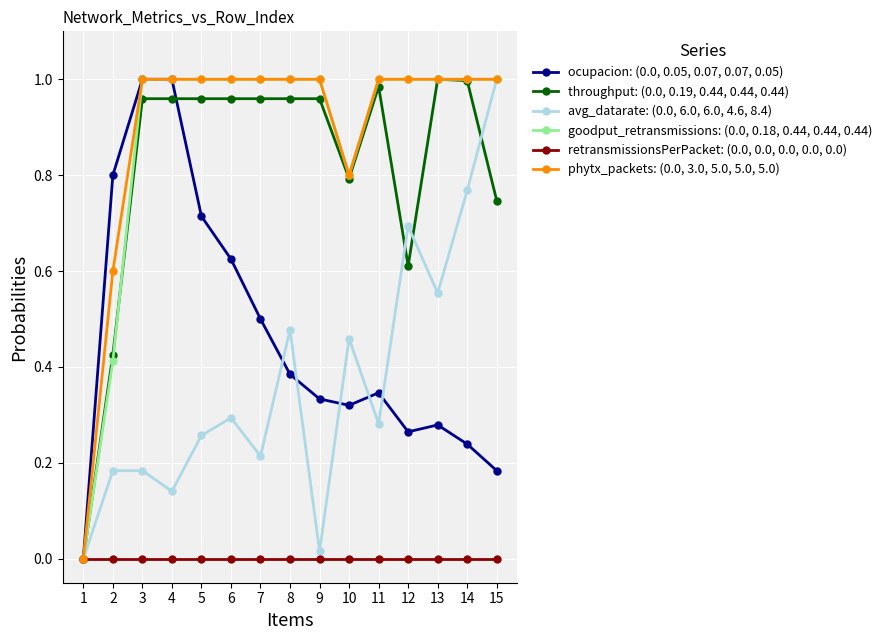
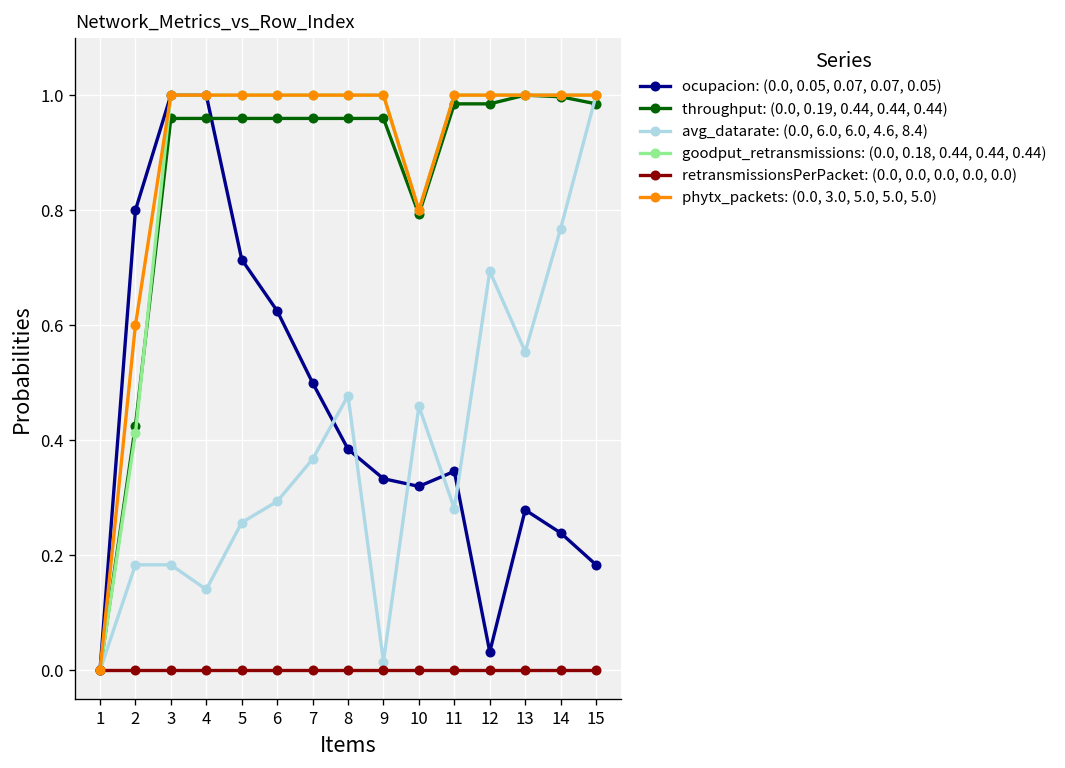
  {
    "ocupacion: (0.0, 0.05, 0.07, 0.07, 0.05)": {
      "2": 0.80,
      "5": 0.71,
      "6": 0.63,
      "7": 0.50,
      "8": 0.38,
      "9": 0.33,
      "10": 0.32,
      "11": 0.35,
-     "12": 0.26,
+     "12": 0.03,
      "13": 0.28,
      "14": 0.24,
      "15": 0.18
    },
    "throughput: (0.0, 0.19, 0.44, 0.44, 0.44)": {
      "2": 0.43,
      "3": 0.96,
      "4": 0.96,
      "5": 0.96,
      "6": 0.96,
      "7": 0.96,
      "8": 0.96,
      "9": 0.96,
      "10": 0.79,
      "11": 0.98,
-     "12": 0.61,
-     "15": 0.75
+     "12": 0.98,
+     "15": 0.98
    },
    "avg_datarate: (0.0, 6.0, 6.0, 4.6, 8.4)": {
      "2": 0.18,
      "3": 0.18,
      "4": 0.14,
      "5": 0.26,
      "6": 0.29,
-     "7": 0.21,
+     "7": 0.37,
      "8": 0.48,
      "9": 0.02,
      "10": 0.46,
      "11": 0.28,
      "12": 0.69,
      "13": 0.55,
      "14": 0.77
    },
    "goodput_retransmissions: (0.0, 0.18, 0.44, 0.44, 0.44)": {
      "2": 0.41
    },
    "retransmissionsPerPacket: (0.0, 0.0, 0.0, 0.0, 0.0)": {
      "2": 0.00,
      "3": 0.00,
      "4": 0.00,
      "5": 0.00,
      "6": 0.00,
      "7": 0.00,
      "8": 0.00,
      "9": 0.00,
      "10": 0.00,
      "11": 0.00,
      "12": 0.00,
      "13": 0.00,
      "14": 0.00,
      "15": 0.00
    },
    "phytx_packets: (0.0, 3.0, 5.0, 5.0, 5.0)": {
      "2": 0.60
    }
  }
